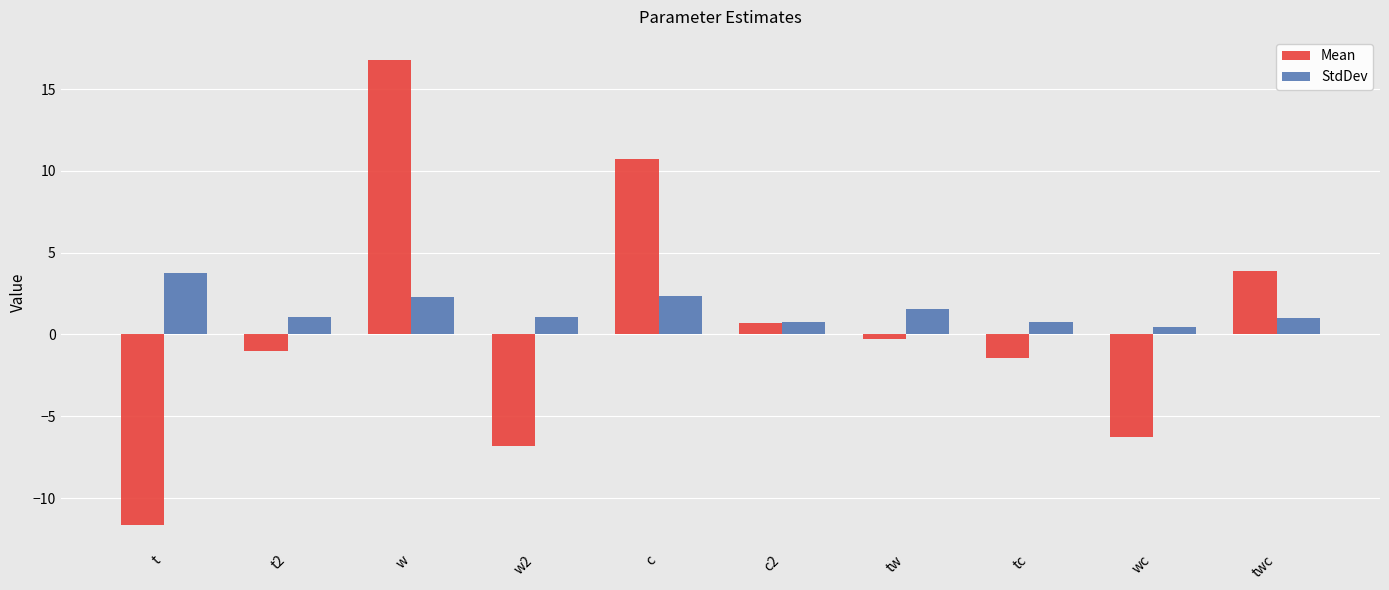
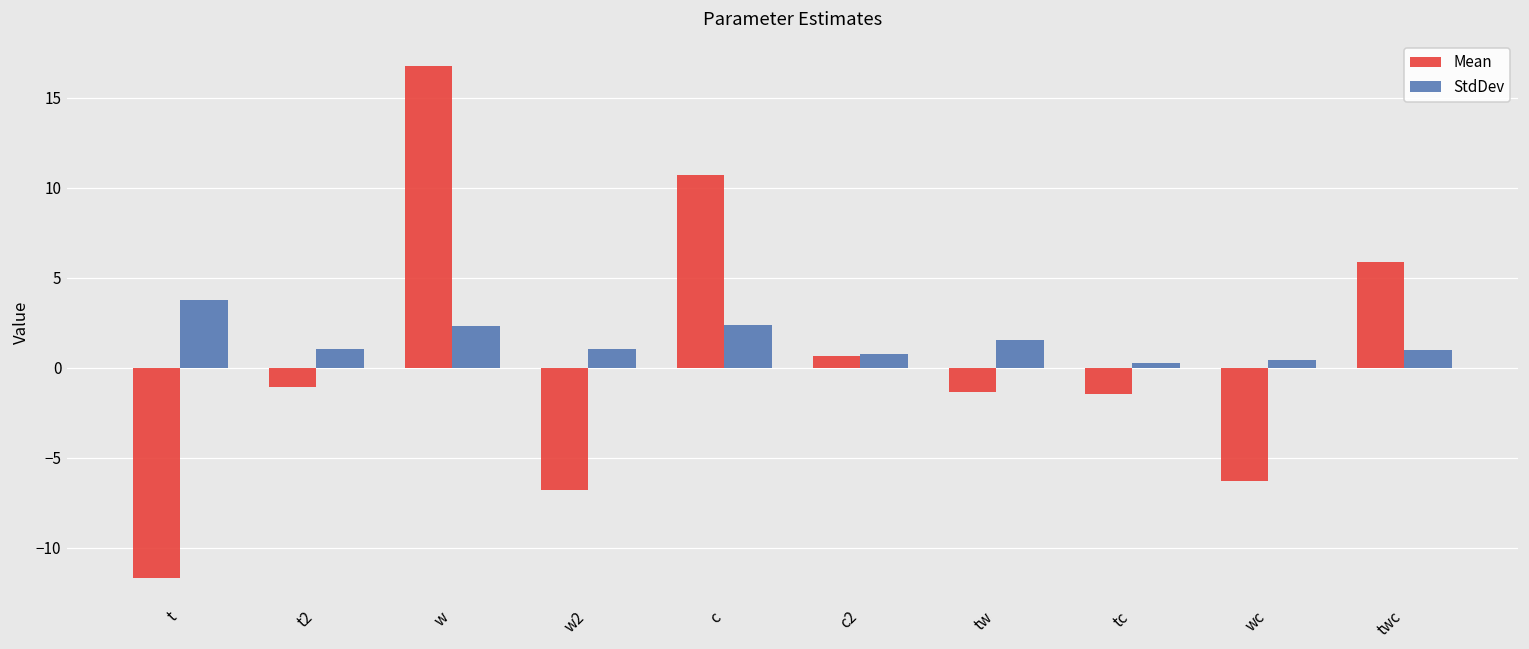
  {
    "Mean": {
      "t": -11.7,
      "t2": -1.0,
      "w": 16.8,
      "w2": -6.8,
      "c": 10.7,
      "c2": 0.7,
-     "tw": -0.3,
+     "tw": -1.3,
      "tc": -1.4,
      "wc": -6.3,
-     "twc": 3.9
+     "twc": 5.9
    },
    "StdDev": {
      "t": 3.8,
      "t2": 1.1,
      "w": 2.3,
      "w2": 1.1,
      "c": 2.4,
      "c2": 0.8,
      "tw": 1.5,
-     "tc": 0.8,
+     "tc": 0.3,
      "wc": 0.5,
      "twc": 1.0
    }
  }
